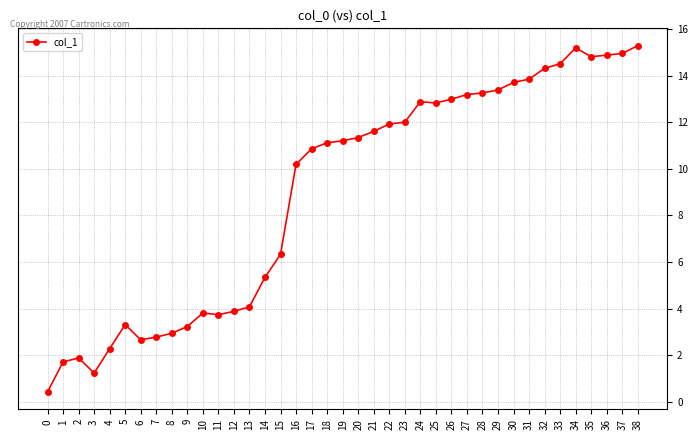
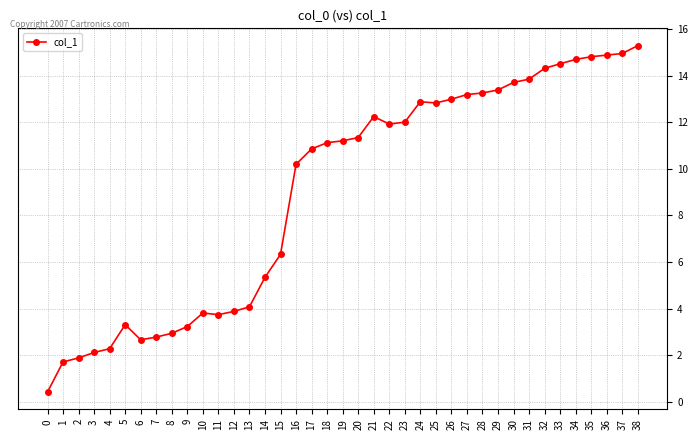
  {
    "0": 0.4,
    "1": 1.7,
    "2": 1.9,
-   "3": 1.2,
+   "3": 2.1,
    "4": 2.3,
    "5": 3.3,
    "6": 2.7,
    "7": 2.8,
    "8": 2.9,
    "9": 3.2,
    "10": 3.8,
    "11": 3.7,
    "12": 3.9,
    "13": 4.1,
    "14": 5.3,
    "15": 6.3,
    "16": 10.2,
    "17": 10.9,
    "18": 11.1,
    "19": 11.2,
    "20": 11.3,
-   "21": 11.6,
+   "21": 12.2,
    "22": 11.9,
    "23": 12.0,
    "24": 12.9,
    "25": 12.8,
    "26": 13.0,
    "27": 13.2,
    "28": 13.3,
    "29": 13.4,
    "30": 13.7,
    "31": 13.9,
    "32": 14.3,
    "33": 14.5,
-   "34": 15.2,
+   "34": 14.7,
    "35": 14.8,
    "36": 14.9,
    "37": 15.0,
    "38": 15.3
  }
